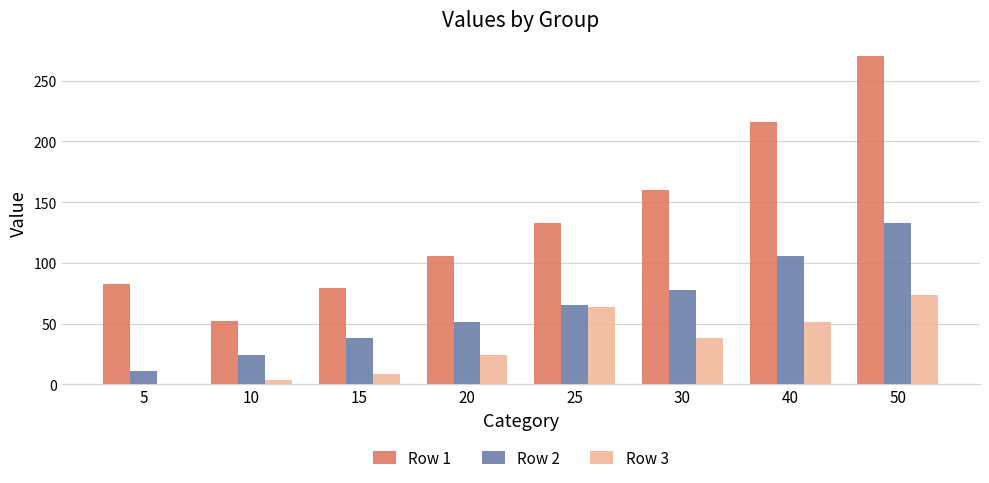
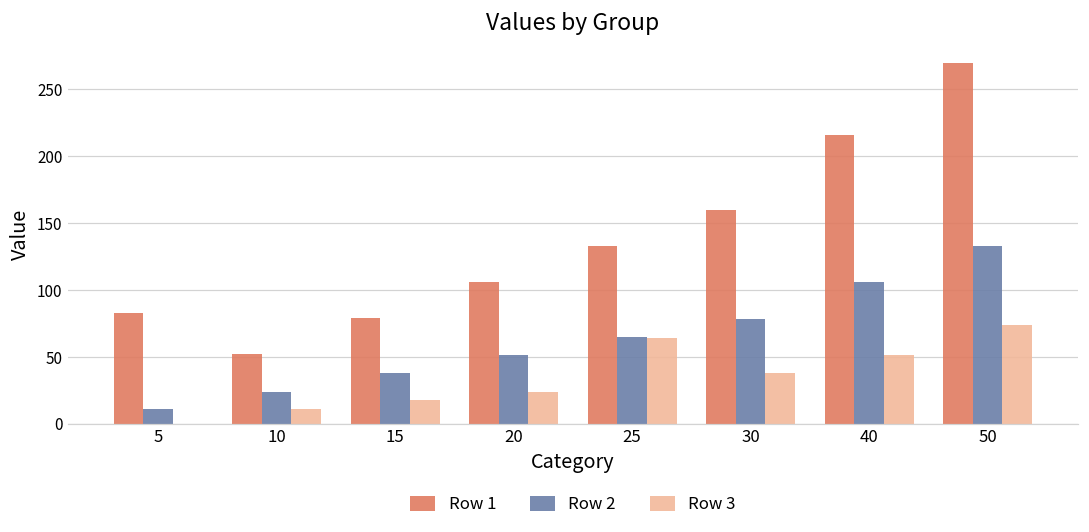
  {
    "Row 1": {
      "5": 83,
      "10": 52,
      "15": 79,
      "20": 106,
      "25": 133,
      "30": 160,
      "40": 216,
      "50": 270
    },
    "Row 2": {
      "5": 11,
      "10": 24,
      "15": 38,
      "20": 51,
      "25": 65,
      "30": 78,
      "40": 106,
      "50": 133
    },
    "Row 3": {
      "5": 0,
-     "10": 4,
-     "15": 9,
+     "10": 11,
+     "15": 18,
      "20": 24,
      "25": 64,
      "30": 38,
      "40": 51,
      "50": 74
    }
  }
